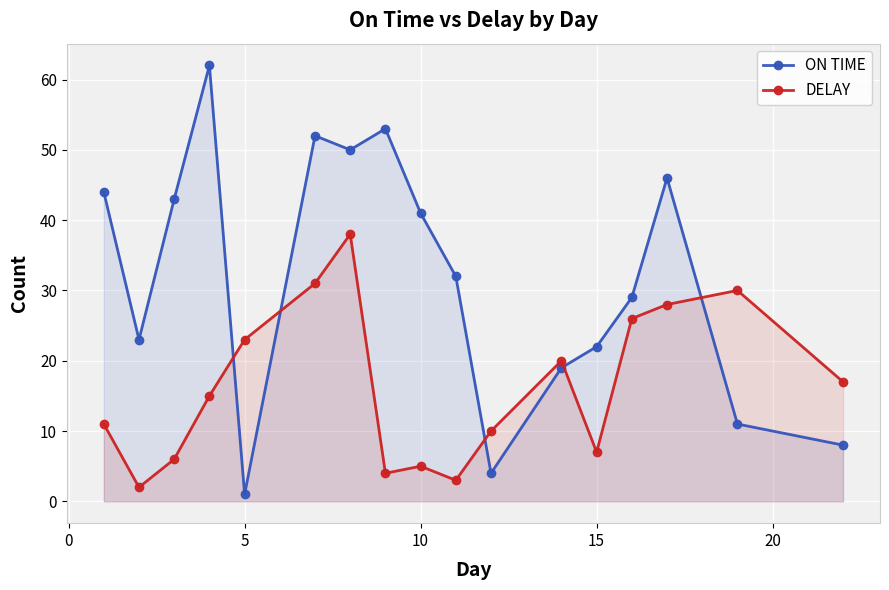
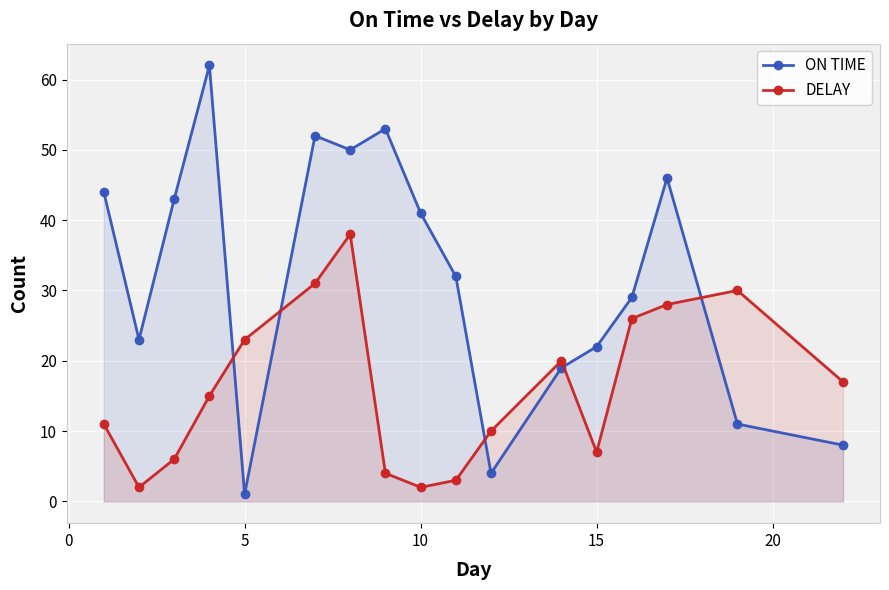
  {
    "ON TIME": {
      "5": 1,
      "10": 41,
      "15": 22
    },
    "DELAY": {
      "5": 23,
-     "10": 5,
+     "10": 2,
      "15": 7
    }
  }
